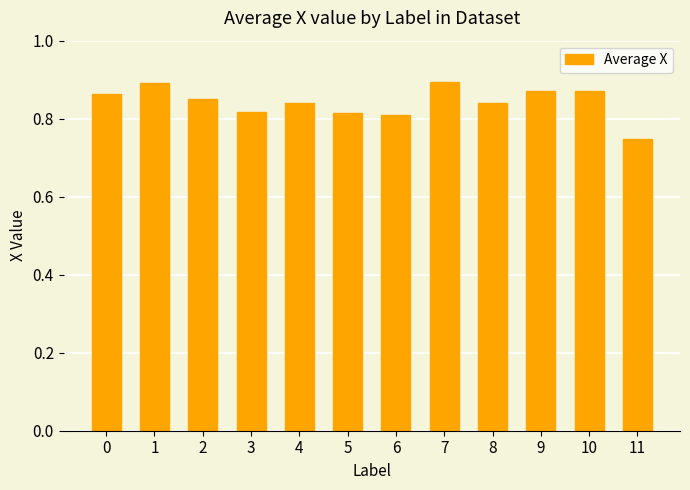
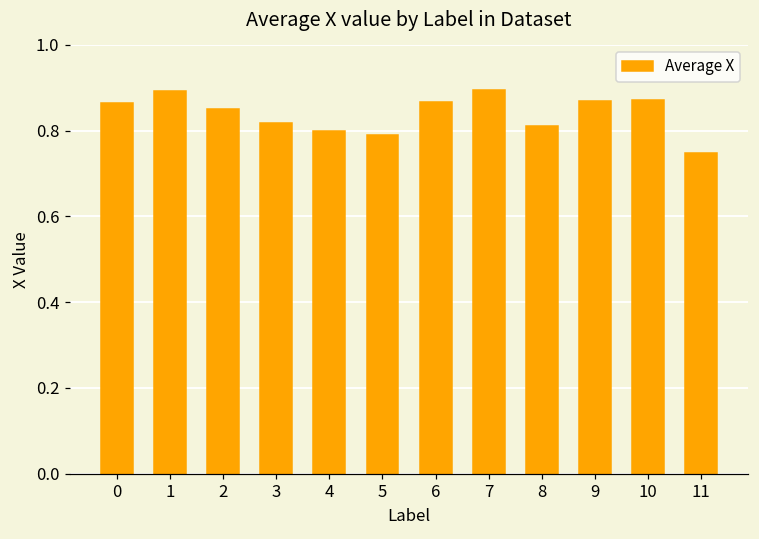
  {
    "0": 0.86,
    "1": 0.89,
    "2": 0.85,
    "3": 0.82,
-   "4": 0.84,
-   "5": 0.81,
-   "6": 0.81,
+   "4": 0.80,
+   "5": 0.79,
+   "6": 0.87,
    "7": 0.90,
-   "8": 0.84,
+   "8": 0.81,
    "9": 0.87,
    "10": 0.87,
    "11": 0.75
  }
